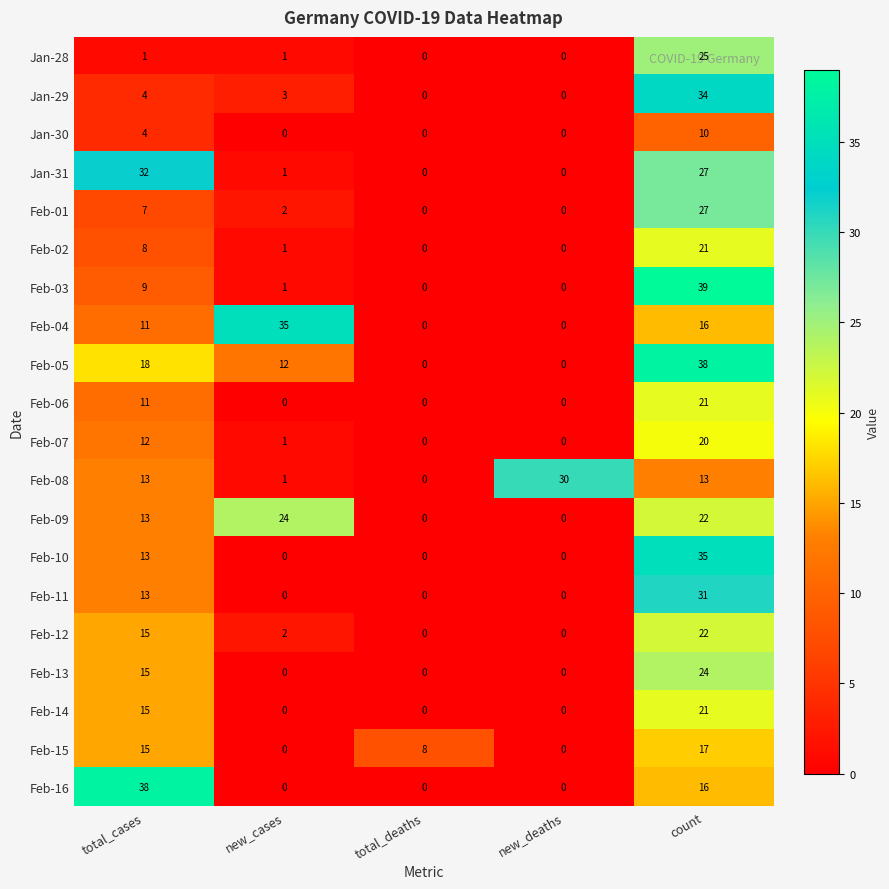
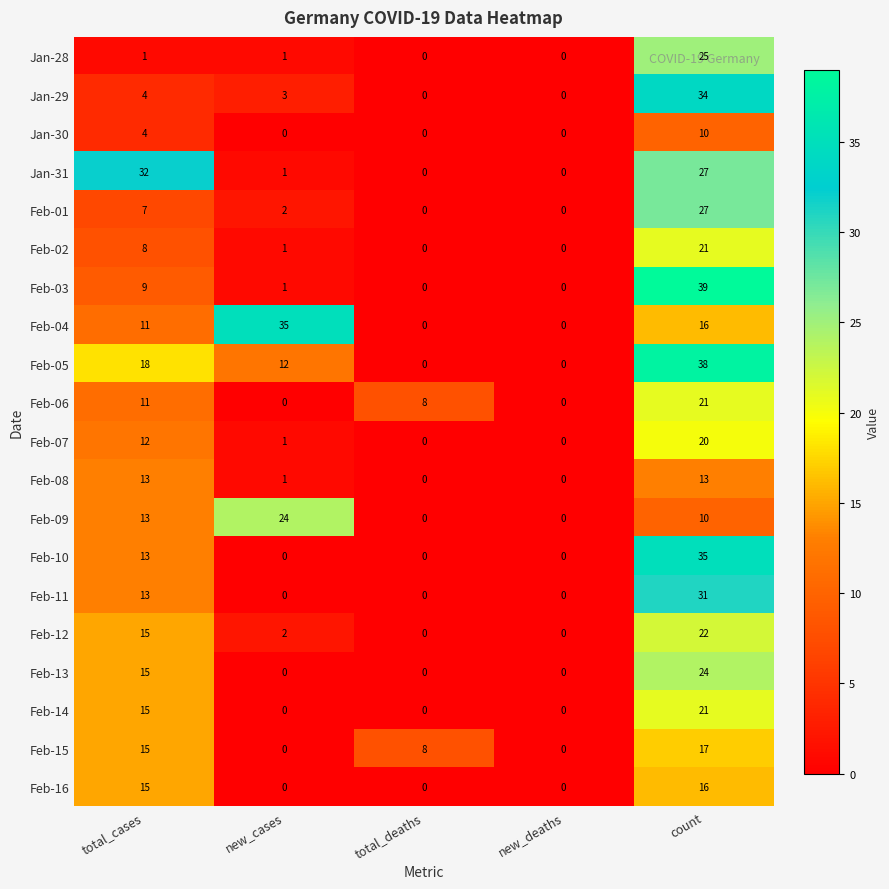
  {
    "Jan-28": {
      "total_cases": 1,
      "new_cases": 1,
      "total_deaths": 0,
      "new_deaths": 0
    },
    "Jan-29": {
      "total_cases": 4,
      "new_cases": 3,
      "total_deaths": 0,
      "new_deaths": 0,
      "count": 34
    },
    "Jan-30": {
      "total_cases": 4,
      "new_cases": 0,
      "total_deaths": 0,
      "new_deaths": 0,
      "count": 10
    },
    "Jan-31": {
      "total_cases": 32,
      "new_cases": 1,
      "total_deaths": 0,
      "new_deaths": 0,
      "count": 27
    },
    "Feb-01": {
      "total_cases": 7,
      "new_cases": 2,
      "total_deaths": 0,
      "new_deaths": 0,
      "count": 27
    },
    "Feb-02": {
      "total_cases": 8,
      "new_cases": 1,
      "total_deaths": 0,
      "new_deaths": 0,
      "count": 21
    },
    "Feb-03": {
      "total_cases": 9,
      "new_cases": 1,
      "total_deaths": 0,
      "new_deaths": 0,
      "count": 39
    },
    "Feb-04": {
      "total_cases": 11,
      "new_cases": 35,
      "total_deaths": 0,
      "new_deaths": 0,
      "count": 16
    },
    "Feb-05": {
      "total_cases": 18,
      "new_cases": 12,
      "total_deaths": 0,
      "new_deaths": 0,
      "count": 38
    },
    "Feb-06": {
      "total_cases": 11,
      "new_cases": 0,
-     "total_deaths": 0,
+     "total_deaths": 8,
      "new_deaths": 0,
      "count": 21
    },
    "Feb-07": {
      "total_cases": 12,
      "new_cases": 1,
      "total_deaths": 0,
      "new_deaths": 0,
      "count": 20
    },
    "Feb-08": {
      "total_cases": 13,
      "new_cases": 1,
      "total_deaths": 0,
-     "new_deaths": 30,
+     "new_deaths": 0,
      "count": 13
    },
    "Feb-09": {
      "total_cases": 13,
      "new_cases": 24,
      "total_deaths": 0,
      "new_deaths": 0,
-     "count": 22
+     "count": 10
    },
    "Feb-10": {
      "total_cases": 13,
      "new_cases": 0,
      "total_deaths": 0,
      "new_deaths": 0,
      "count": 35
    },
    "Feb-11": {
      "total_cases": 13,
      "new_cases": 0,
      "total_deaths": 0,
      "new_deaths": 0,
      "count": 31
    },
    "Feb-12": {
      "total_cases": 15,
      "new_cases": 2,
      "total_deaths": 0,
      "new_deaths": 0,
      "count": 22
    },
    "Feb-13": {
      "total_cases": 15,
      "new_cases": 0,
      "total_deaths": 0,
      "new_deaths": 0,
      "count": 24
    },
    "Feb-14": {
      "total_cases": 15,
      "new_cases": 0,
      "total_deaths": 0,
      "new_deaths": 0,
      "count": 21
    },
    "Feb-15": {
      "total_cases": 15,
      "new_cases": 0,
      "total_deaths": 8,
      "new_deaths": 0,
      "count": 17
    },
    "Feb-16": {
-     "total_cases": 38,
+     "total_cases": 15,
      "new_cases": 0,
      "total_deaths": 0,
      "new_deaths": 0,
      "count": 16
    }
  }
